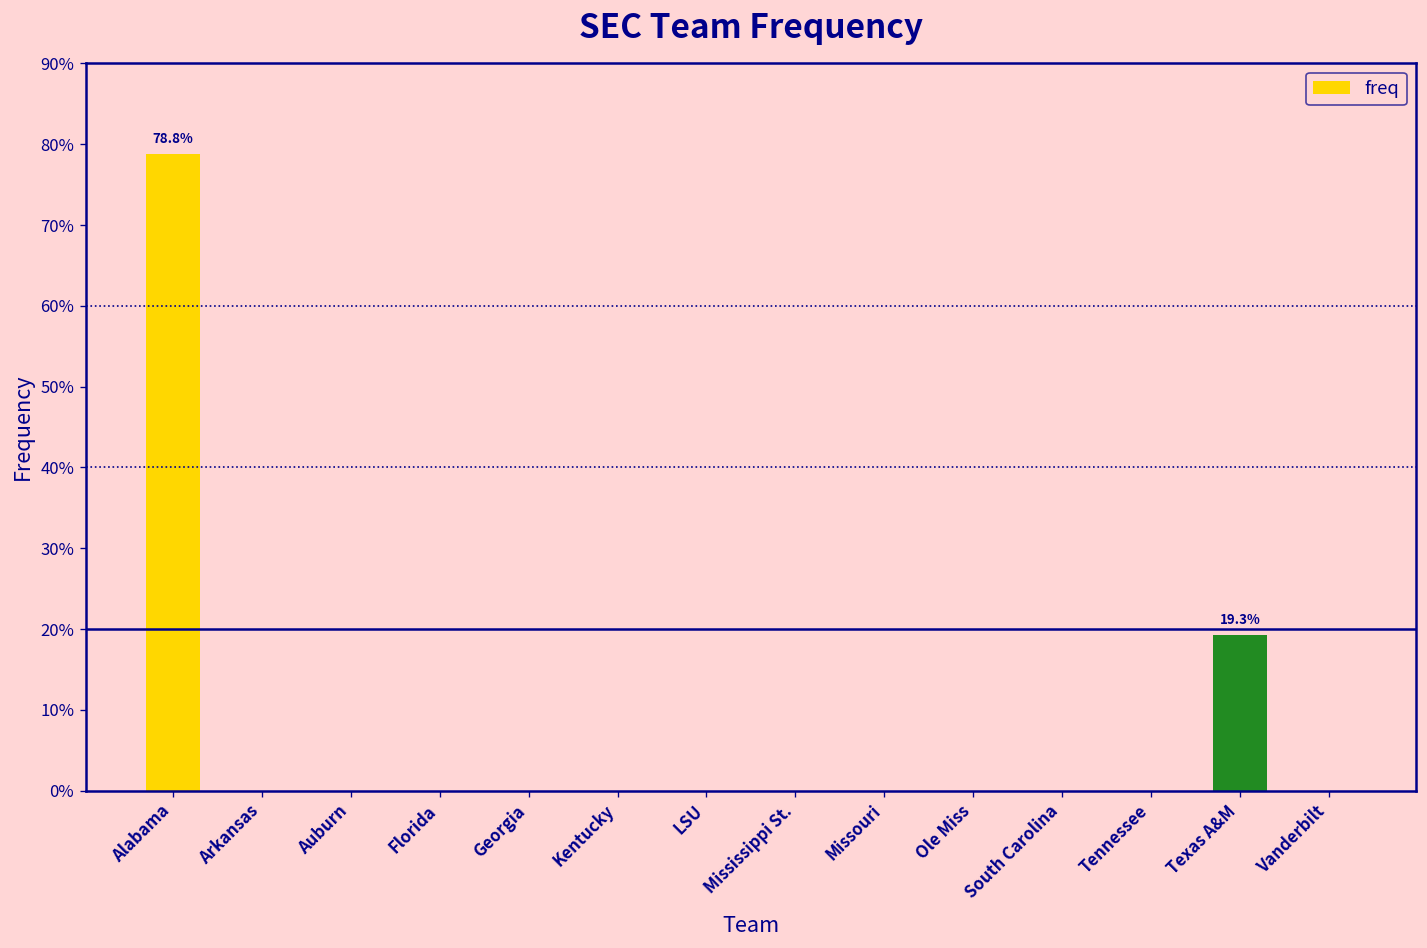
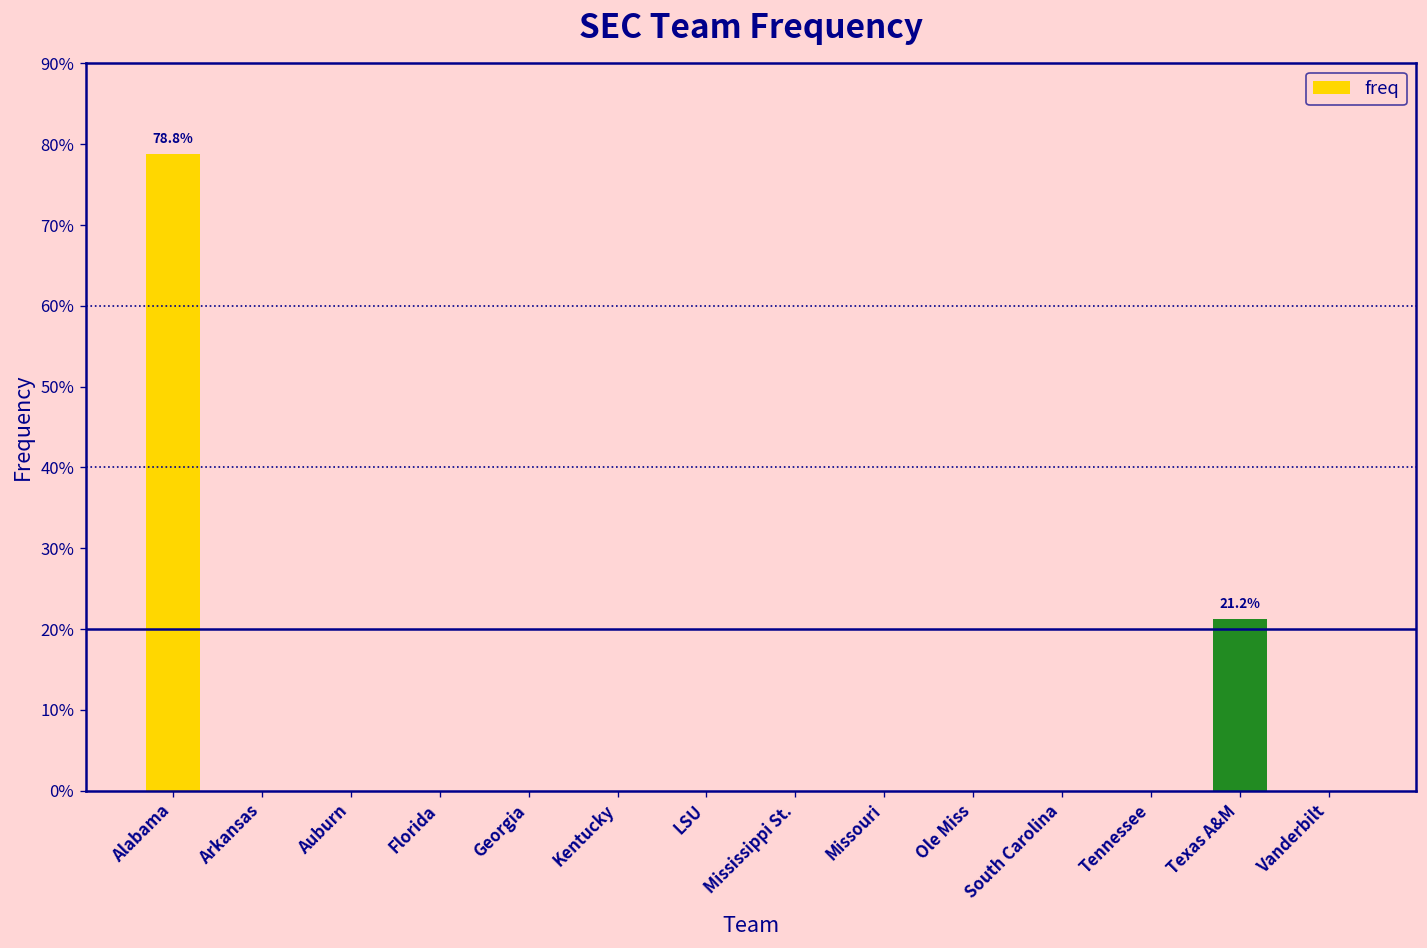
  {
    "Alabama": "78.8%",
-   "Texas A&M": "19.3%"
+   "Texas A&M": "21.2%"
  }
